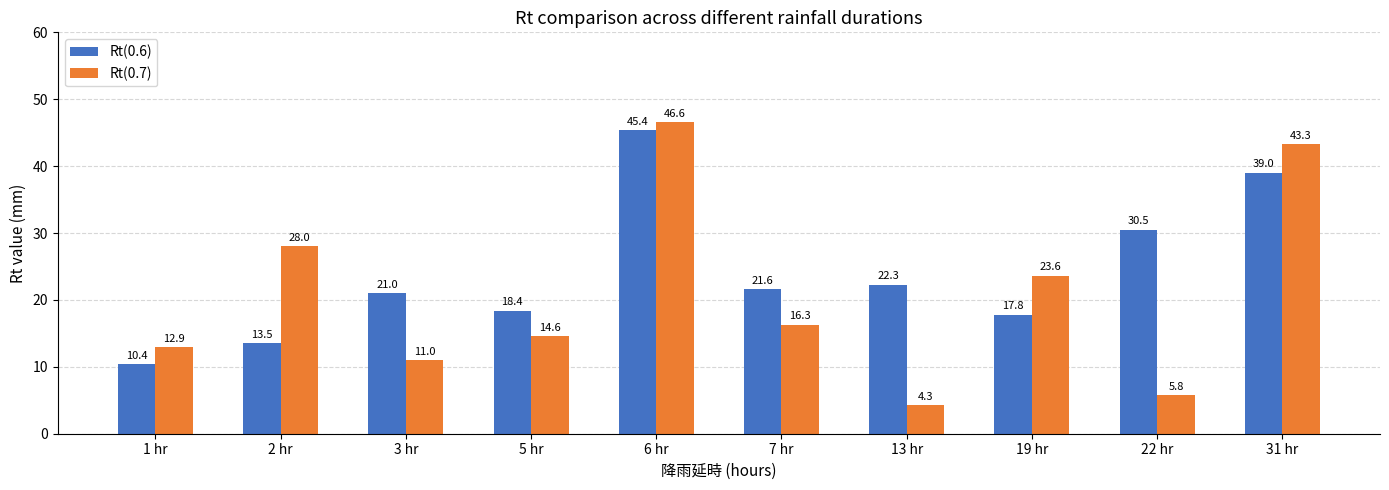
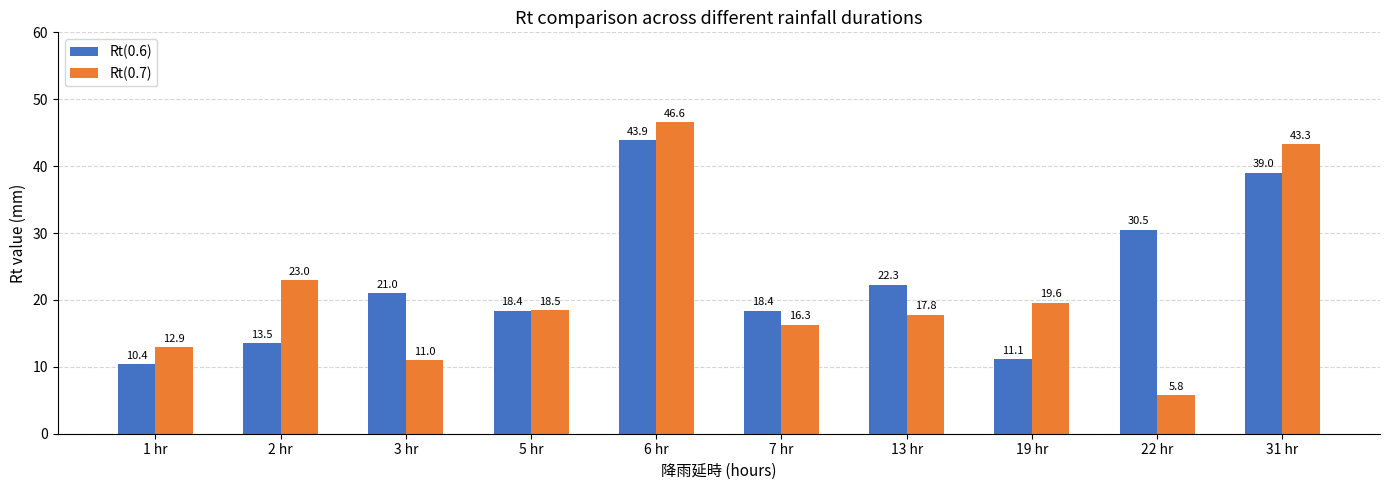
  {
    "Rt(0.6)": {
      "1 hr": 10.4,
      "2 hr": 13.5,
      "3 hr": 21.0,
      "5 hr": 18.4,
-     "6 hr": 45.4,
-     "7 hr": 21.6,
+     "6 hr": 43.9,
+     "7 hr": 18.4,
      "13 hr": 22.3,
-     "19 hr": 17.8,
+     "19 hr": 11.1,
      "22 hr": 30.5,
      "31 hr": 39.0
    },
    "Rt(0.7)": {
      "1 hr": 12.9,
-     "2 hr": 28.0,
+     "2 hr": 23.0,
      "3 hr": 11.0,
-     "5 hr": 14.6,
+     "5 hr": 18.5,
      "6 hr": 46.6,
      "7 hr": 16.3,
-     "13 hr": 4.3,
-     "19 hr": 23.6,
+     "13 hr": 17.8,
+     "19 hr": 19.6,
      "22 hr": 5.8,
      "31 hr": 43.3
    }
  }
